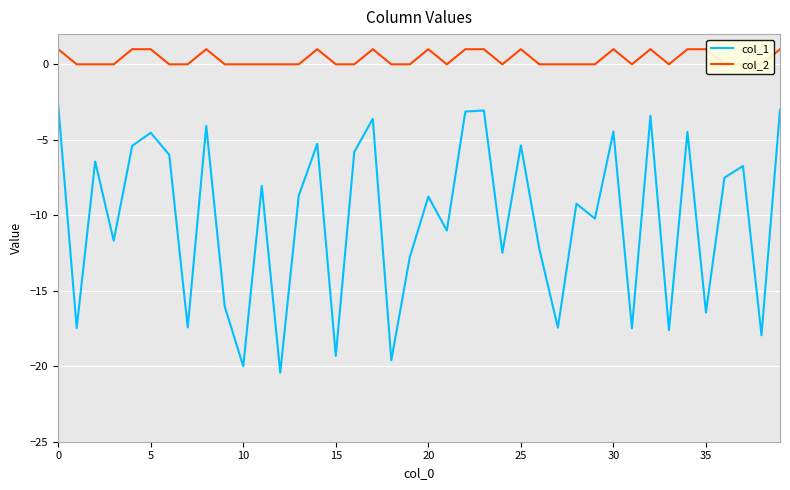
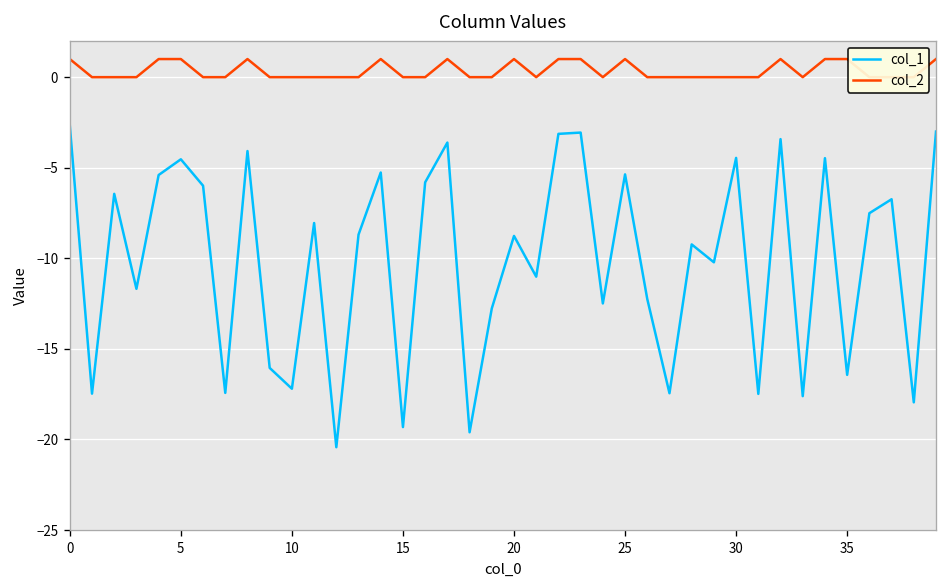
  {
    "col_1": {
      "0": -2.7,
      "5": -4.5,
-     "10": -20.0,
+     "10": -17.2,
      "15": -19.3,
      "20": -8.8,
      "25": -5.4,
      "30": -4.5,
      "35": -16.4
    },
    "col_2": {
      "0": 1,
      "5": 1,
      "10": 0,
      "15": 0,
      "20": 1,
      "25": 1,
-     "30": 1,
+     "30": 0,
      "35": 1
    }
  }
